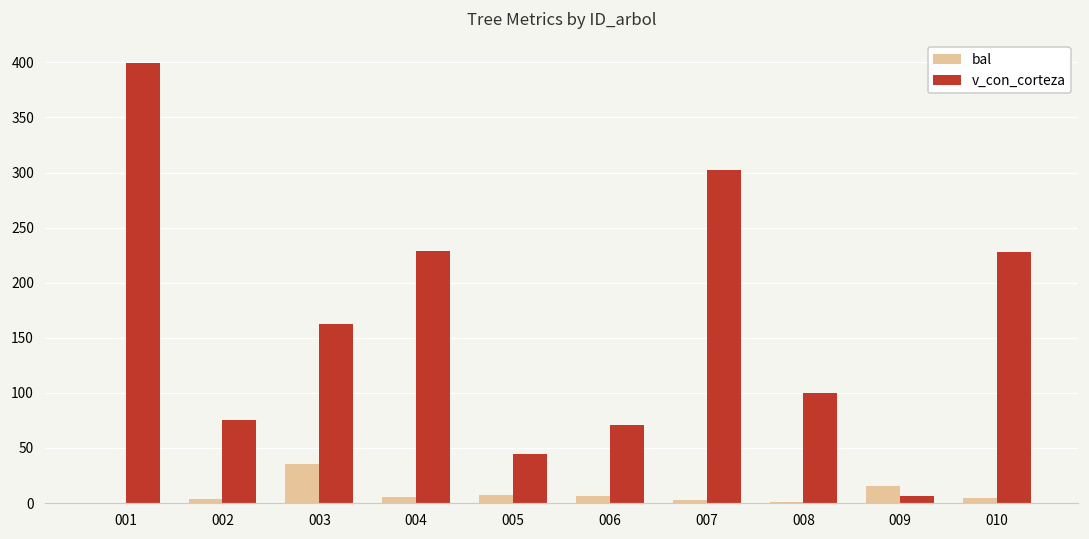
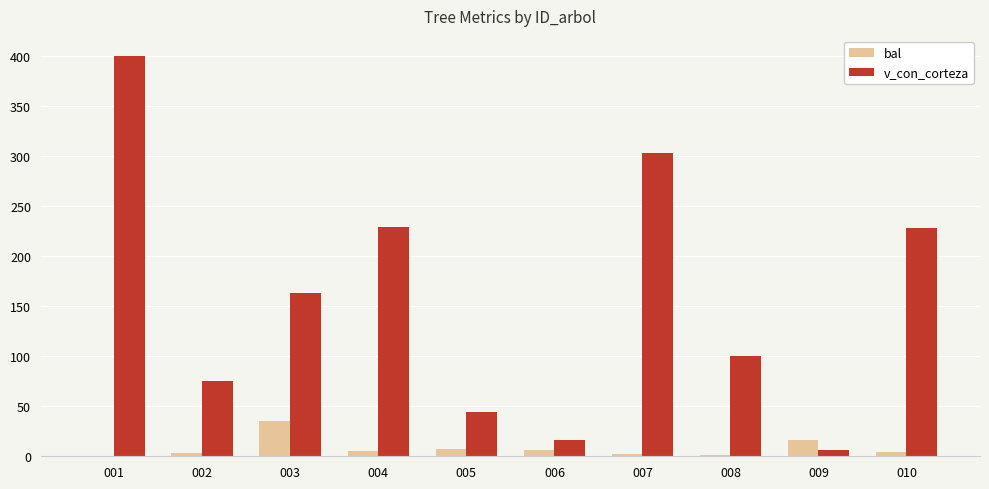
  {
    "bal": {
      "001": 0,
      "002": 4,
      "003": 35,
      "004": 5,
      "005": 7,
      "006": 6,
      "007": 3,
      "009": 16,
      "010": 4
    },
    "v_con_corteza": {
      "001": 400,
      "002": 75,
      "003": 163,
      "004": 229,
      "005": 45,
-     "006": 70,
+     "006": 16,
      "007": 303,
      "008": 100,
      "009": 6,
      "010": 228
    }
  }
